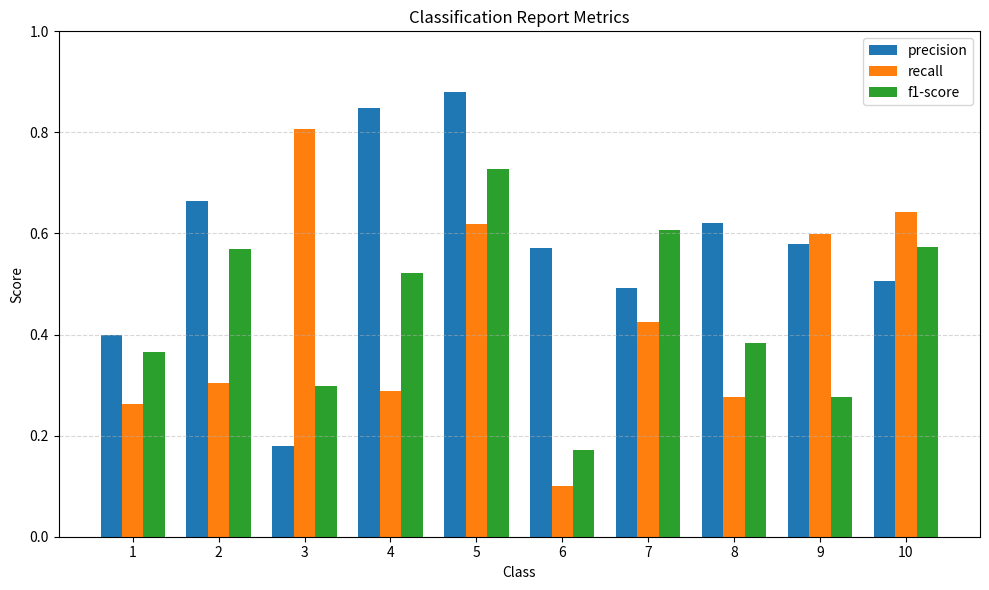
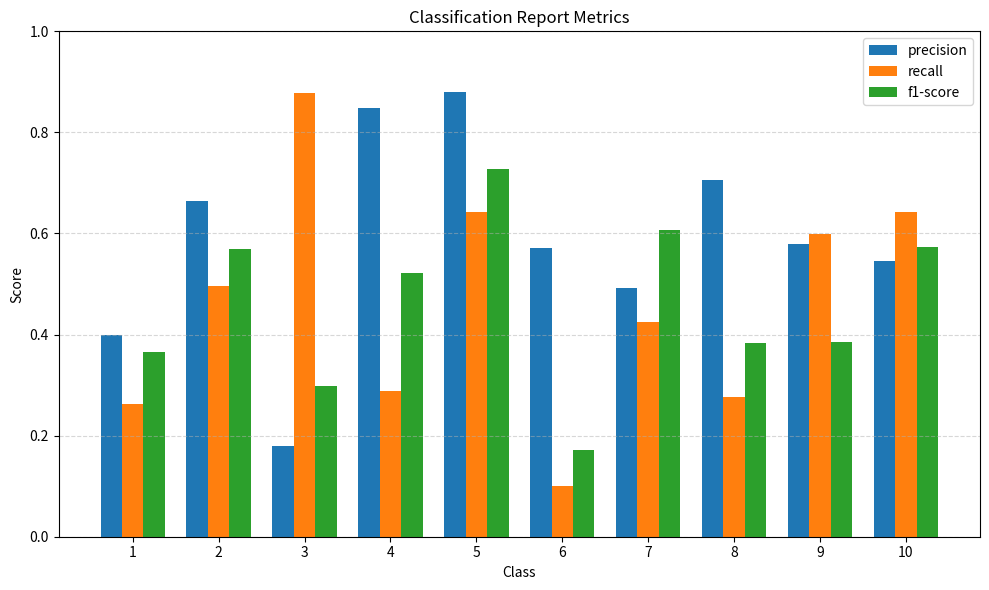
  {
    "precision": {
      "1": 0.40,
      "2": 0.66,
      "3": 0.18,
      "4": 0.85,
      "5": 0.88,
      "6": 0.57,
      "7": 0.49,
-     "8": 0.62,
+     "8": 0.71,
      "9": 0.58,
-     "10": 0.51
+     "10": 0.55
    },
    "recall": {
      "1": 0.26,
-     "2": 0.30,
-     "3": 0.81,
+     "2": 0.50,
+     "3": 0.88,
      "4": 0.29,
-     "5": 0.62,
+     "5": 0.64,
      "6": 0.10,
      "7": 0.43,
      "8": 0.28,
      "9": 0.60,
      "10": 0.64
    },
    "f1-score": {
      "1": 0.37,
      "2": 0.57,
      "3": 0.30,
      "4": 0.52,
      "5": 0.73,
      "6": 0.17,
      "7": 0.61,
      "8": 0.38,
-     "9": 0.28,
+     "9": 0.39,
      "10": 0.57
    }
  }
